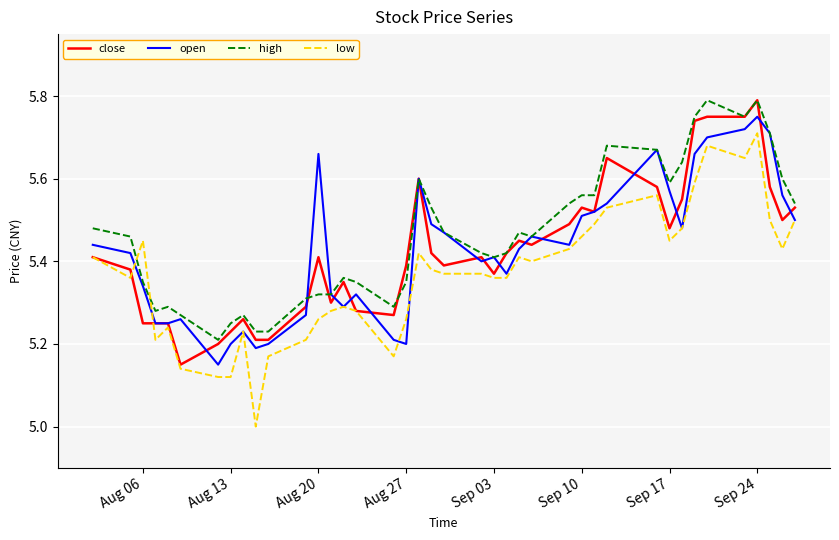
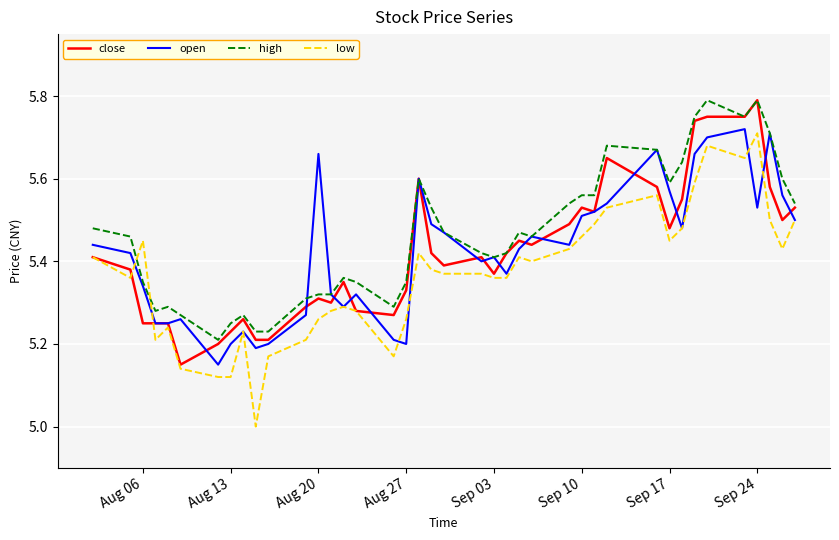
  {
    "close": {
      "Aug 06": 5.25,
      "Aug 13": 5.23,
-     "Aug 20": 5.41,
-     "Aug 27": 5.39,
+     "Aug 20": 5.31,
+     "Aug 27": 5.33,
      "Sep 03": 5.37,
      "Sep 10": 5.53,
      "Sep 17": 5.48
    },
    "open": {
      "Aug 06": 5.34,
      "Aug 13": 5.20,
      "Aug 20": 5.66,
      "Aug 27": 5.20,
      "Sep 10": 5.51,
      "Sep 17": 5.57,
-     "Sep 24": 5.75
+     "Sep 24": 5.53
    },
    "high": {
      "Aug 06": 5.35,
      "Aug 13": 5.25,
      "Aug 20": 5.32,
      "Aug 27": 5.35,
      "Sep 10": 5.56,
      "Sep 17": 5.59
    },
    "low": {
      "Aug 06": 5.45,
      "Aug 13": 5.12,
      "Aug 20": 5.26,
      "Aug 27": 5.26,
      "Sep 03": 5.36,
      "Sep 10": 5.46,
      "Sep 17": 5.45,
      "Sep 24": 5.71
    }
  }
